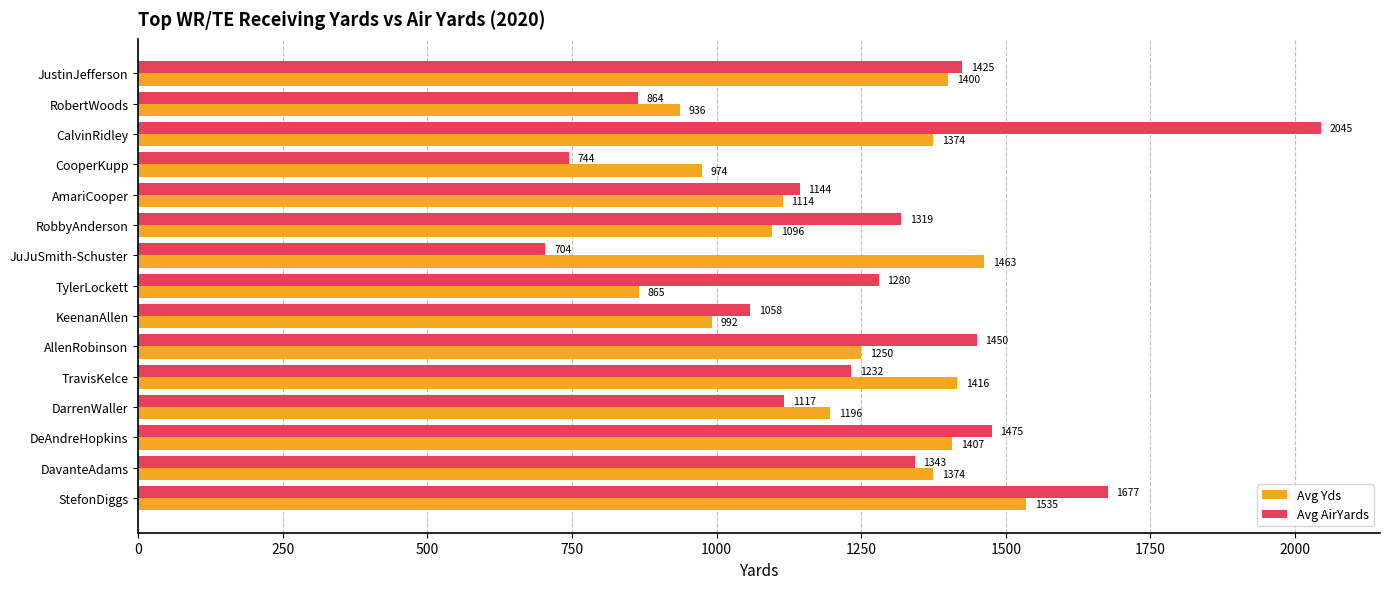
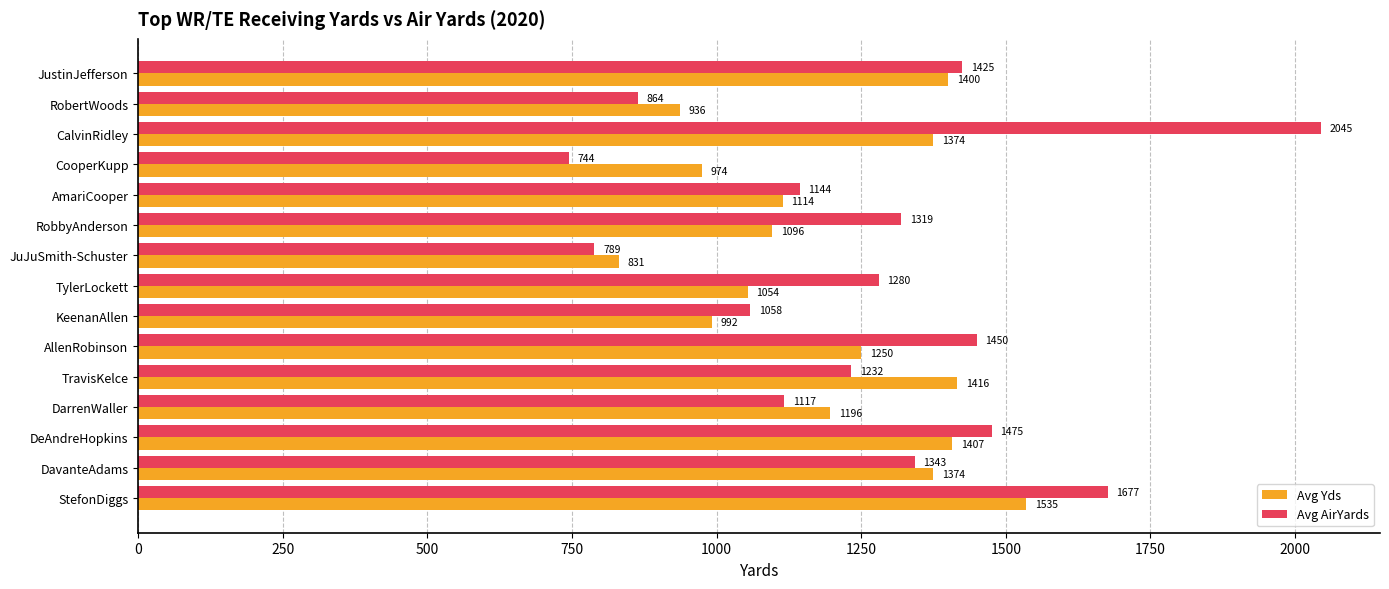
  {
    "Avg Yds": {
      "JustinJefferson": 1400,
      "RobertWoods": 936,
      "CalvinRidley": 1374,
      "CooperKupp": 974,
      "AmariCooper": 1114,
      "RobbyAnderson": 1096,
-     "JuJuSmith-Schuster": 1463,
-     "TylerLockett": 865,
+     "JuJuSmith-Schuster": 831,
+     "TylerLockett": 1054,
      "KeenanAllen": 992,
      "AllenRobinson": 1250,
      "TravisKelce": 1416,
      "DarrenWaller": 1196,
      "DeAndreHopkins": 1407,
      "DavanteAdams": 1374,
      "StefonDiggs": 1535
    },
    "Avg AirYards": {
      "JustinJefferson": 1425,
      "RobertWoods": 864,
      "CalvinRidley": 2045,
      "CooperKupp": 744,
      "AmariCooper": 1144,
      "RobbyAnderson": 1319,
-     "JuJuSmith-Schuster": 704,
+     "JuJuSmith-Schuster": 789,
      "TylerLockett": 1280,
      "KeenanAllen": 1058,
      "AllenRobinson": 1450,
      "TravisKelce": 1232,
      "DarrenWaller": 1117,
      "DeAndreHopkins": 1475,
      "DavanteAdams": 1343,
      "StefonDiggs": 1677
    }
  }
